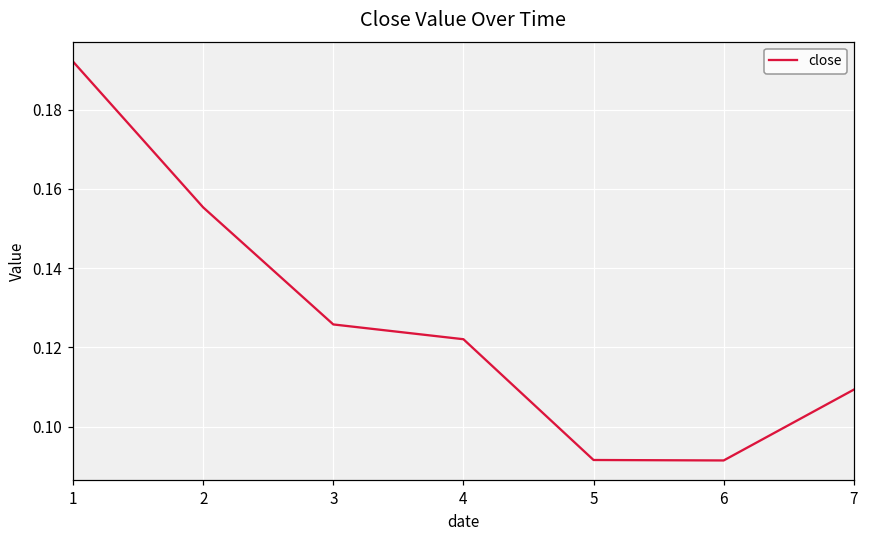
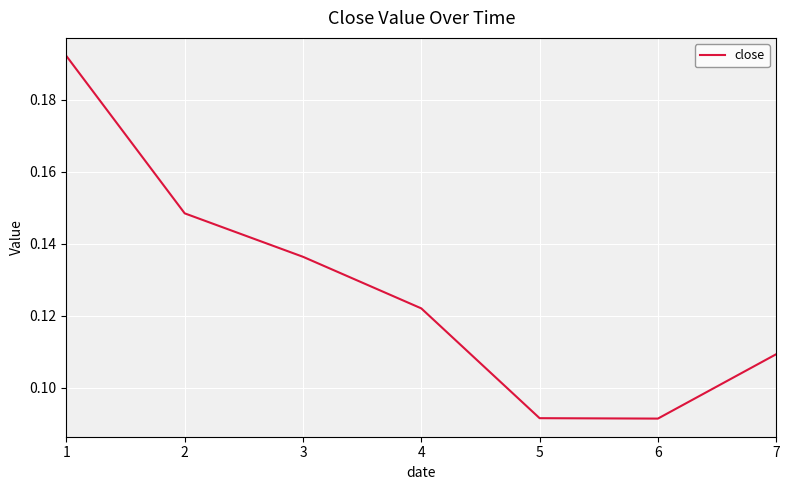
  {
    "1": 0.192,
-   "2": 0.155,
-   "3": 0.126,
+   "2": 0.148,
+   "3": 0.136,
    "4": 0.122,
    "5": 0.092,
    "6": 0.091,
    "7": 0.109
  }
